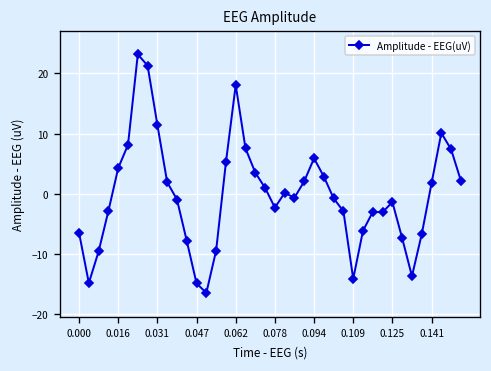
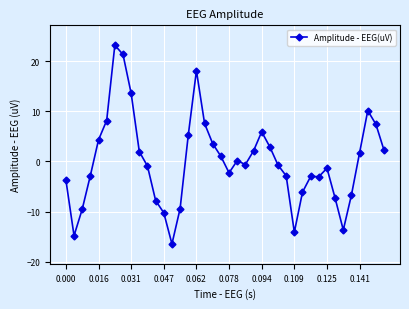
  {
-   "0.000": -6,
+   "0.000": -4,
    "0.016": 4,
-   "0.031": 11,
-   "0.047": -15,
+   "0.031": 14,
+   "0.047": -10,
    "0.062": 18,
    "0.078": -2,
    "0.094": 6,
    "0.109": -14,
    "0.125": -1,
    "0.141": 2
  }
